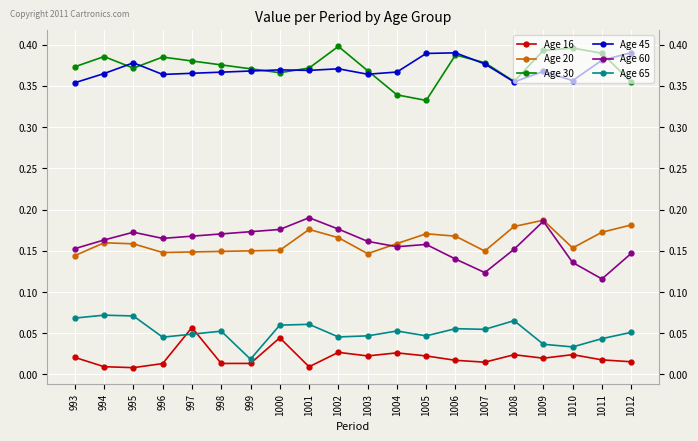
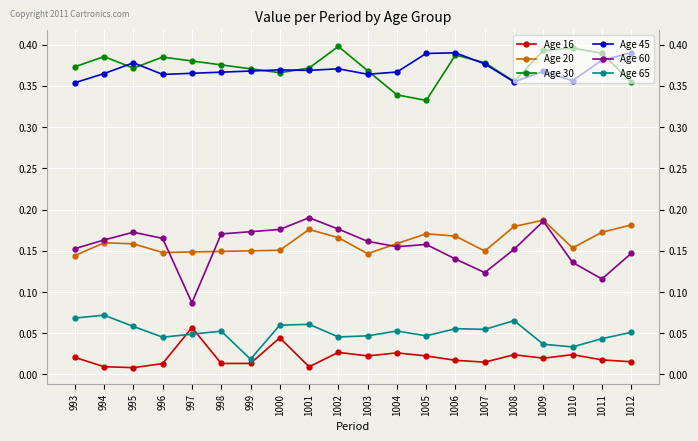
  {
    "Age 16": {
      "993": 0.02,
      "994": 0.01,
      "995": 0.01,
      "996": 0.01,
      "997": 0.06,
      "998": 0.01,
      "999": 0.01,
      "1000": 0.04,
      "1001": 0.01,
      "1002": 0.03,
      "1003": 0.02,
      "1004": 0.03,
      "1005": 0.02,
      "1006": 0.02,
      "1007": 0.01,
      "1008": 0.02,
      "1009": 0.02,
      "1010": 0.02,
      "1011": 0.02,
      "1012": 0.02
    },
    "Age 20": {
      "993": 0.14,
      "994": 0.16,
      "995": 0.16,
      "996": 0.15,
      "997": 0.15,
      "998": 0.15,
      "999": 0.15,
      "1000": 0.15,
      "1001": 0.18,
      "1002": 0.17,
      "1003": 0.15,
      "1004": 0.16,
      "1005": 0.17,
      "1006": 0.17,
      "1007": 0.15,
      "1008": 0.18,
      "1010": 0.15,
      "1011": 0.17,
      "1012": 0.18
    },
    "Age 30": {
      "993": 0.37,
      "994": 0.39,
      "995": 0.37,
      "996": 0.39,
      "997": 0.38,
      "998": 0.38,
      "1000": 0.37,
      "1002": 0.40,
      "1003": 0.37,
      "1004": 0.34,
      "1005": 0.33
    },
    "Age 45": {
      "993": 0.35,
      "994": 0.37,
      "995": 0.38,
      "996": 0.36,
      "997": 0.37,
      "998": 0.37,
      "1000": 0.37,
      "1002": 0.37,
      "1003": 0.36,
      "1004": 0.37,
      "1005": 0.39
    },
    "Age 60": {
      "993": 0.15,
      "994": 0.16,
      "995": 0.17,
      "996": 0.17,
-     "997": 0.17,
+     "997": 0.09,
      "998": 0.17,
      "999": 0.17,
      "1000": 0.18,
      "1001": 0.19,
      "1002": 0.18,
      "1003": 0.16,
      "1004": 0.15,
      "1005": 0.16,
      "1006": 0.14,
      "1007": 0.12,
      "1008": 0.15,
      "1010": 0.14,
      "1011": 0.12,
      "1012": 0.15
    },
    "Age 65": {
      "993": 0.07,
      "994": 0.07,
-     "995": 0.07,
+     "995": 0.06,
      "996": 0.05,
      "997": 0.05,
      "998": 0.05,
      "999": 0.02,
      "1000": 0.06,
      "1001": 0.06,
      "1002": 0.05,
      "1003": 0.05,
      "1004": 0.05,
      "1005": 0.05,
      "1006": 0.06,
      "1007": 0.05,
      "1008": 0.07,
      "1009": 0.04,
      "1010": 0.03,
      "1011": 0.04,
      "1012": 0.05
    }
  }
